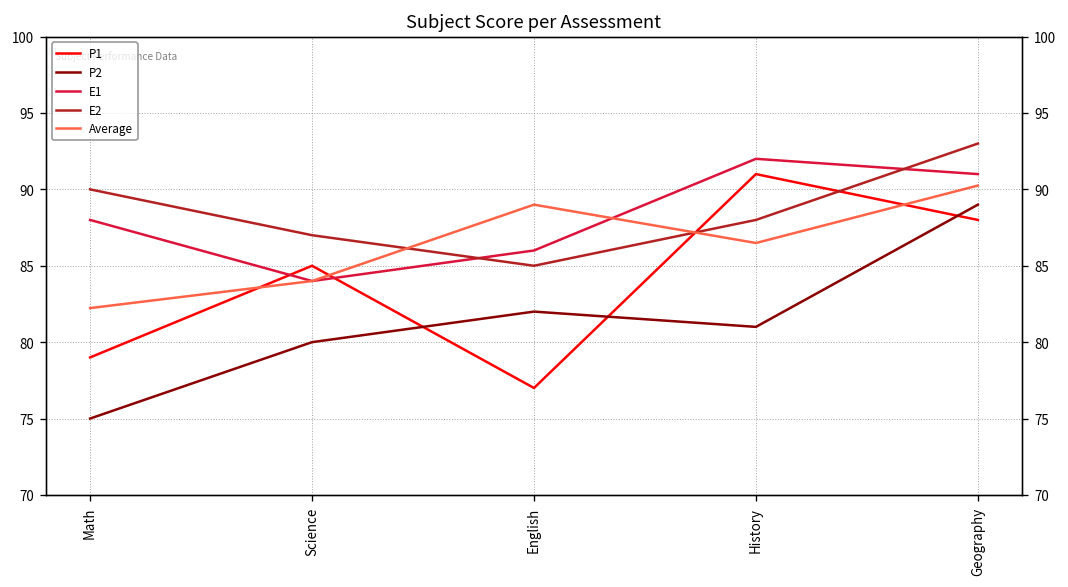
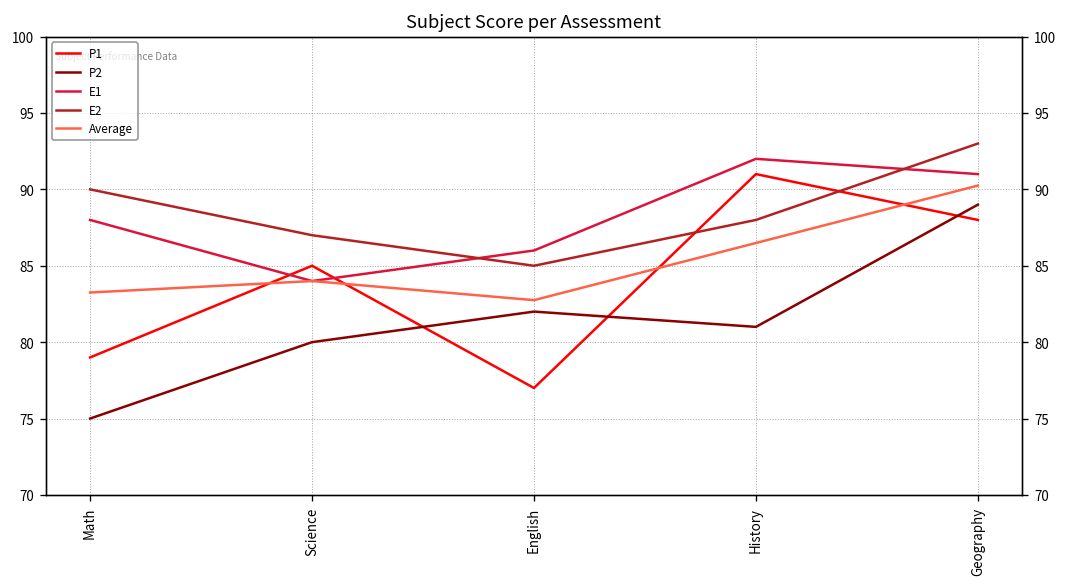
  {
    "P1": {
      "Math": 79.0,
      "Science": 85.0,
      "English": 77.0,
      "History": 91.0,
      "Geography": 88.0
    },
    "P2": {
      "Math": 75.0,
      "Science": 80.0,
      "English": 82.0,
      "History": 81.0,
      "Geography": 89.0
    },
    "Average": {
-     "Math": 82.2,
-     "English": 89.0,
+     "Math": 83.3,
+     "English": 82.8,
      "History": 86.5,
      "Geography": 90.3
    }
  }
